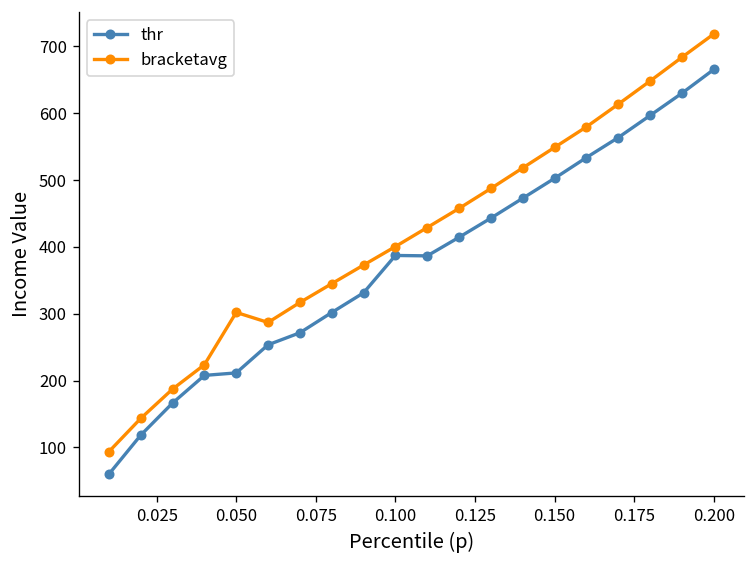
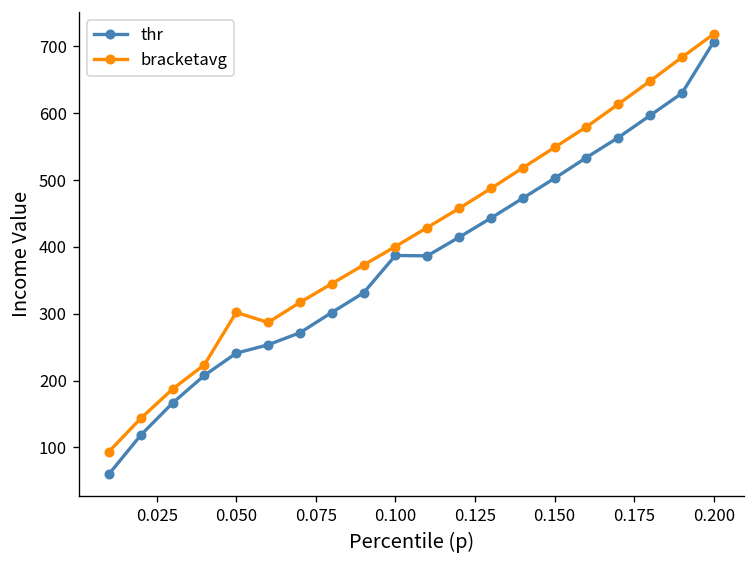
  {
    "thr": {
-     "0.050": 210,
+     "0.050": 240,
      "0.100": 390,
      "0.150": 500,
-     "0.200": 670
+     "0.200": 710
    },
    "bracketavg": {
      "0.050": 300,
      "0.100": 400,
      "0.150": 550,
      "0.200": 720
    }
  }
